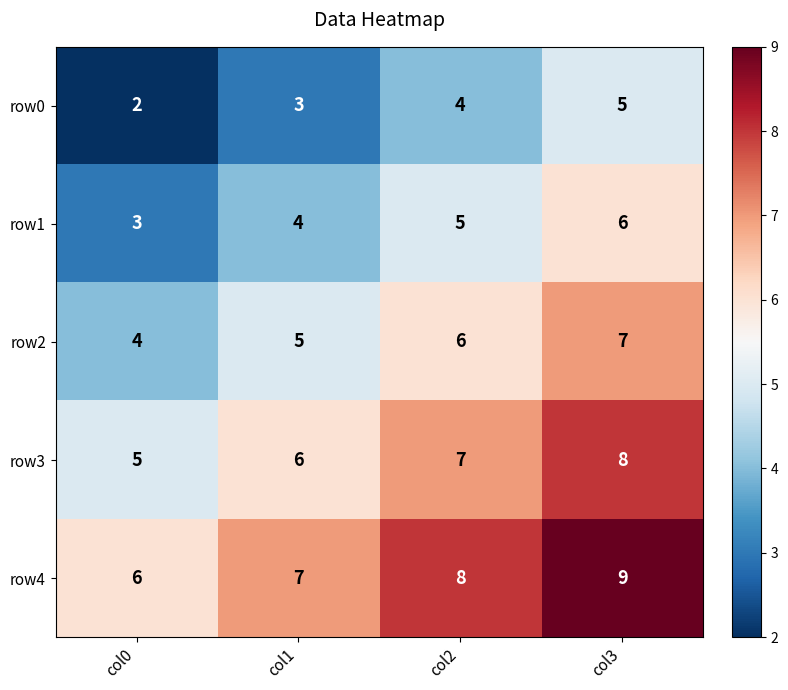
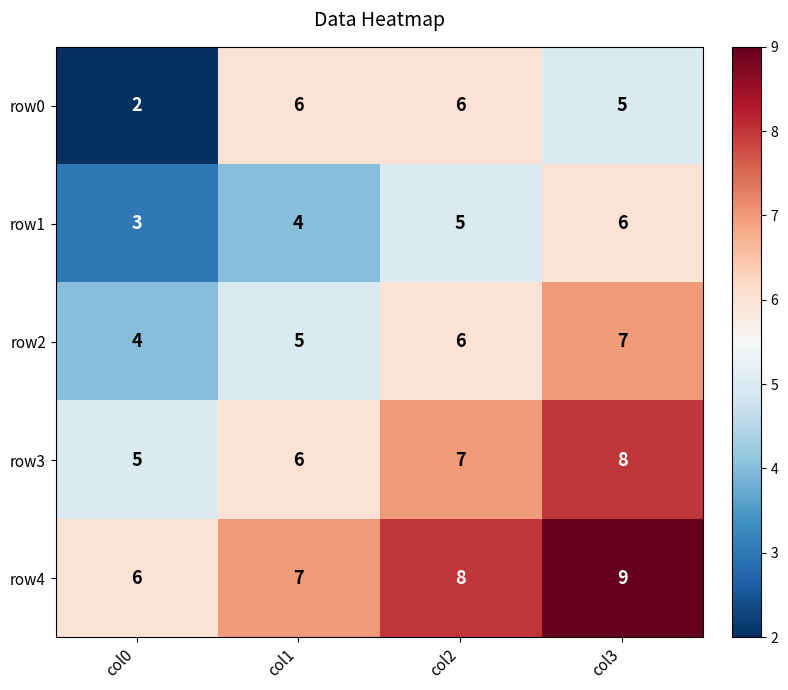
  {
    "row0": {
      "col0": 2,
-     "col1": 3,
-     "col2": 4,
+     "col1": 6,
+     "col2": 6,
      "col3": 5
    },
    "row1": {
      "col0": 3,
      "col1": 4,
      "col2": 5,
      "col3": 6
    },
    "row2": {
      "col0": 4,
      "col1": 5,
      "col2": 6,
      "col3": 7
    },
    "row3": {
      "col0": 5,
      "col1": 6,
      "col2": 7,
      "col3": 8
    },
    "row4": {
      "col0": 6,
      "col1": 7,
      "col2": 8,
      "col3": 9
    }
  }
